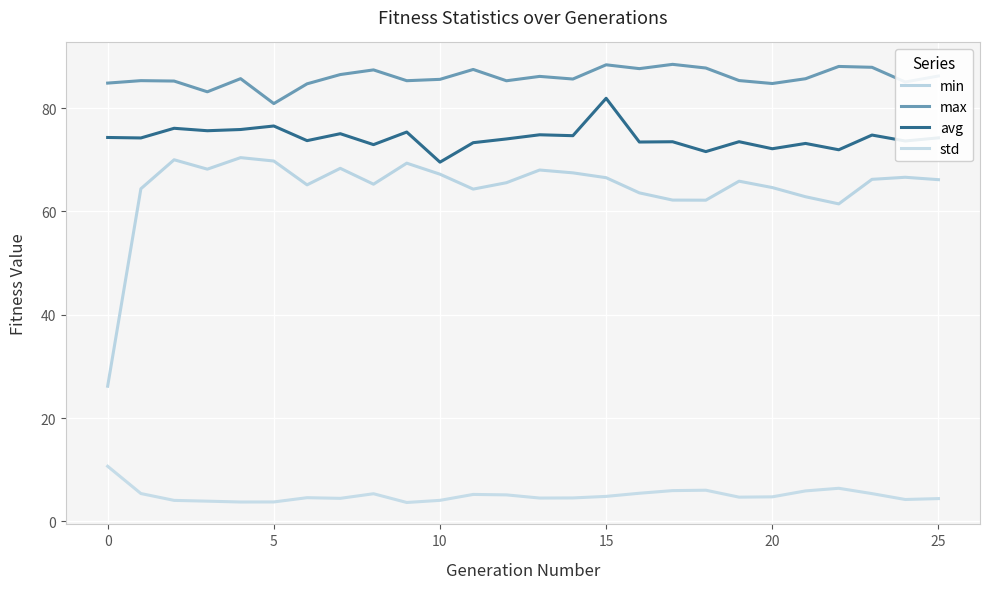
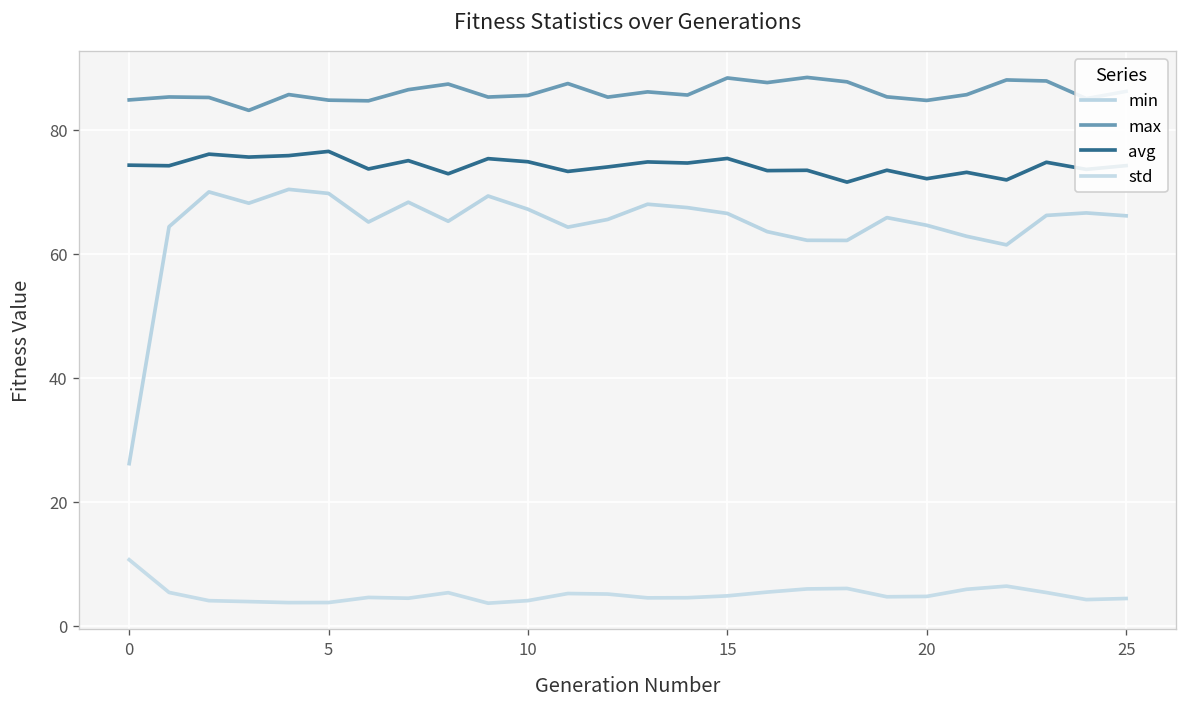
  {
    "max": {
      "0": 85,
-     "5": 81,
+     "5": 85,
      "10": 86,
      "15": 88,
      "20": 85
    },
    "avg": {
      "0": 74,
      "5": 77,
-     "10": 70,
-     "15": 82,
+     "10": 75,
+     "15": 75,
      "20": 72
    }
  }
